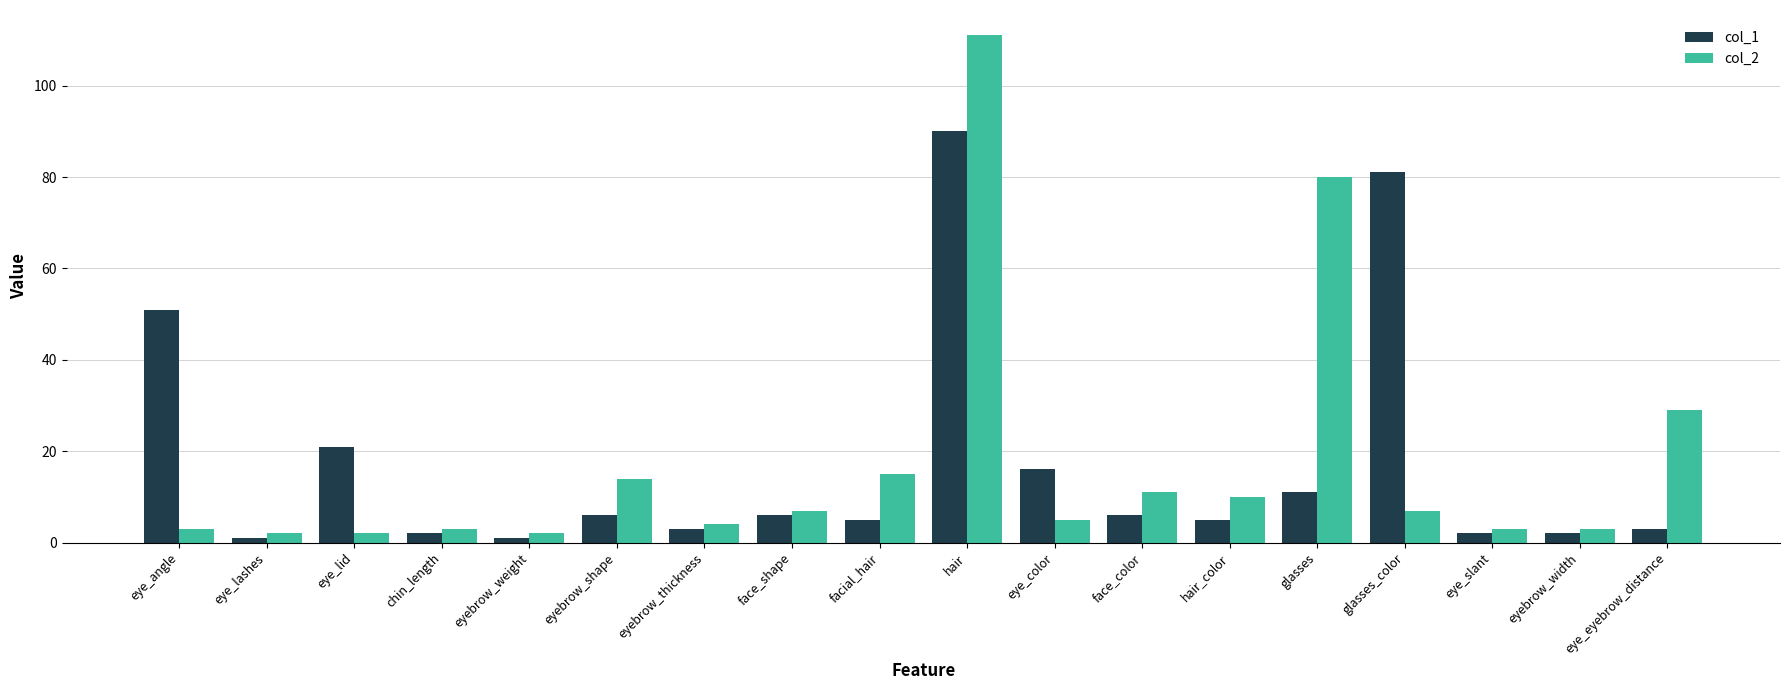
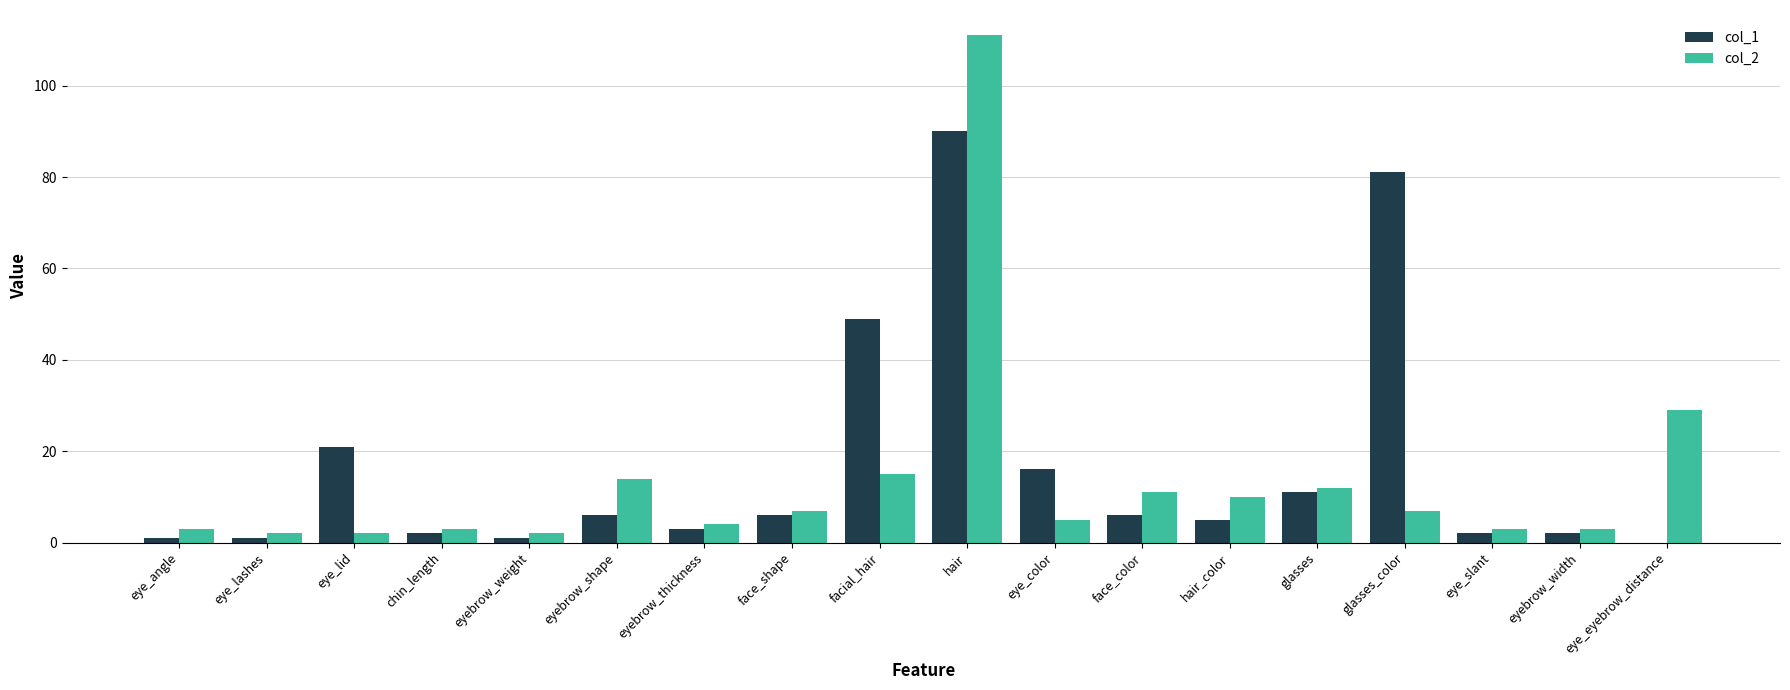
  {
    "col_1": {
-     "eye_angle": 51,
+     "eye_angle": 1,
      "eye_lashes": 1,
      "eye_lid": 21,
      "chin_length": 2,
      "eyebrow_weight": 1,
      "eyebrow_shape": 6,
      "eyebrow_thickness": 3,
      "face_shape": 6,
-     "facial_hair": 5,
+     "facial_hair": 49,
      "hair": 90,
      "eye_color": 16,
      "face_color": 6,
      "hair_color": 5,
      "glasses": 11,
      "glasses_color": 81,
      "eye_slant": 2,
      "eyebrow_width": 2,
-     "eye_eyebrow_distance": 3
+     "eye_eyebrow_distance": 0
    },
    "col_2": {
      "eye_angle": 3,
      "eye_lashes": 2,
      "eye_lid": 2,
      "chin_length": 3,
      "eyebrow_weight": 2,
      "eyebrow_shape": 14,
      "eyebrow_thickness": 4,
      "face_shape": 7,
      "facial_hair": 15,
      "hair": 111,
      "eye_color": 5,
      "face_color": 11,
      "hair_color": 10,
-     "glasses": 80,
+     "glasses": 12,
      "glasses_color": 7,
      "eye_slant": 3,
      "eyebrow_width": 3,
      "eye_eyebrow_distance": 29
    }
  }
